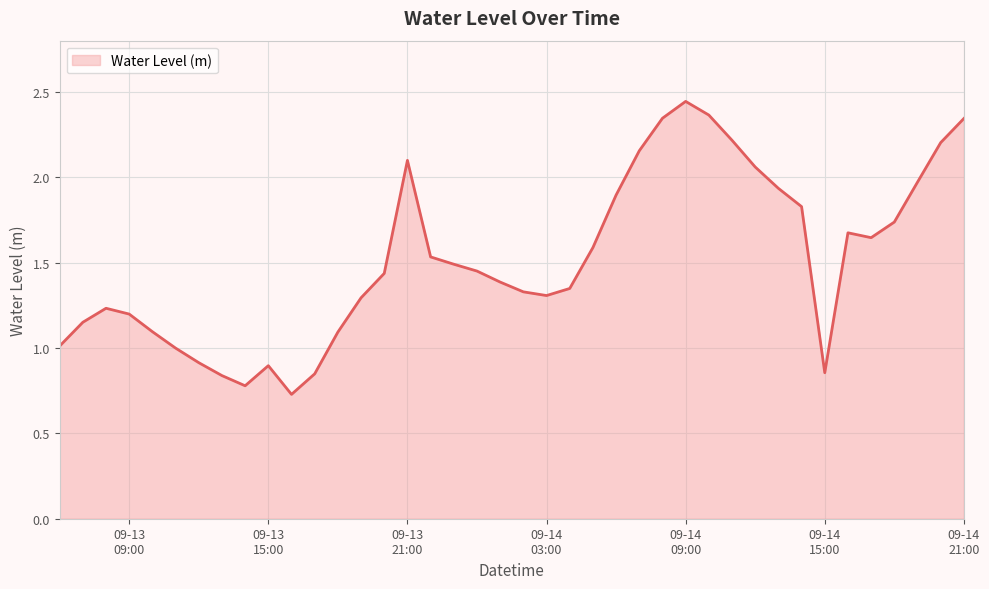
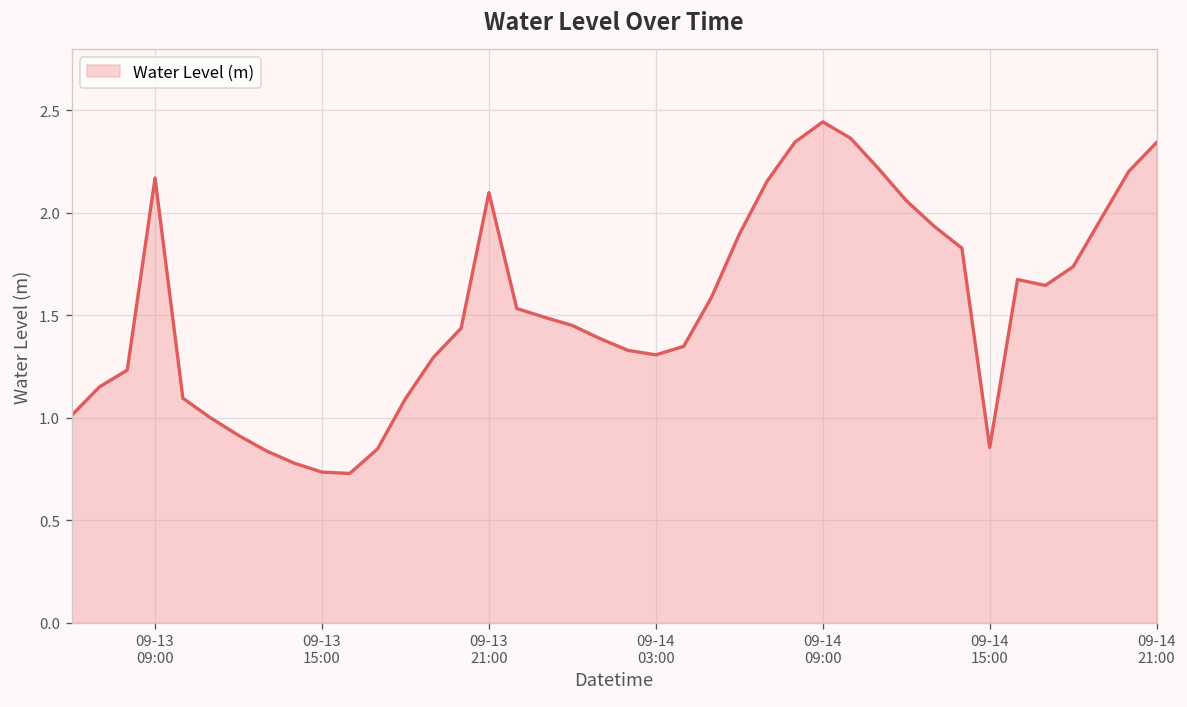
  {
-   "09-13 09:00": 1.20,
-   "09-13 15:00": 0.90,
+   "09-13 09:00": 2.17,
+   "09-13 15:00": 0.73,
    "09-13 21:00": 2.10,
    "09-14 03:00": 1.31,
    "09-14 09:00": 2.44,
    "09-14 15:00": 0.86,
    "09-14 21:00": 2.34
  }
